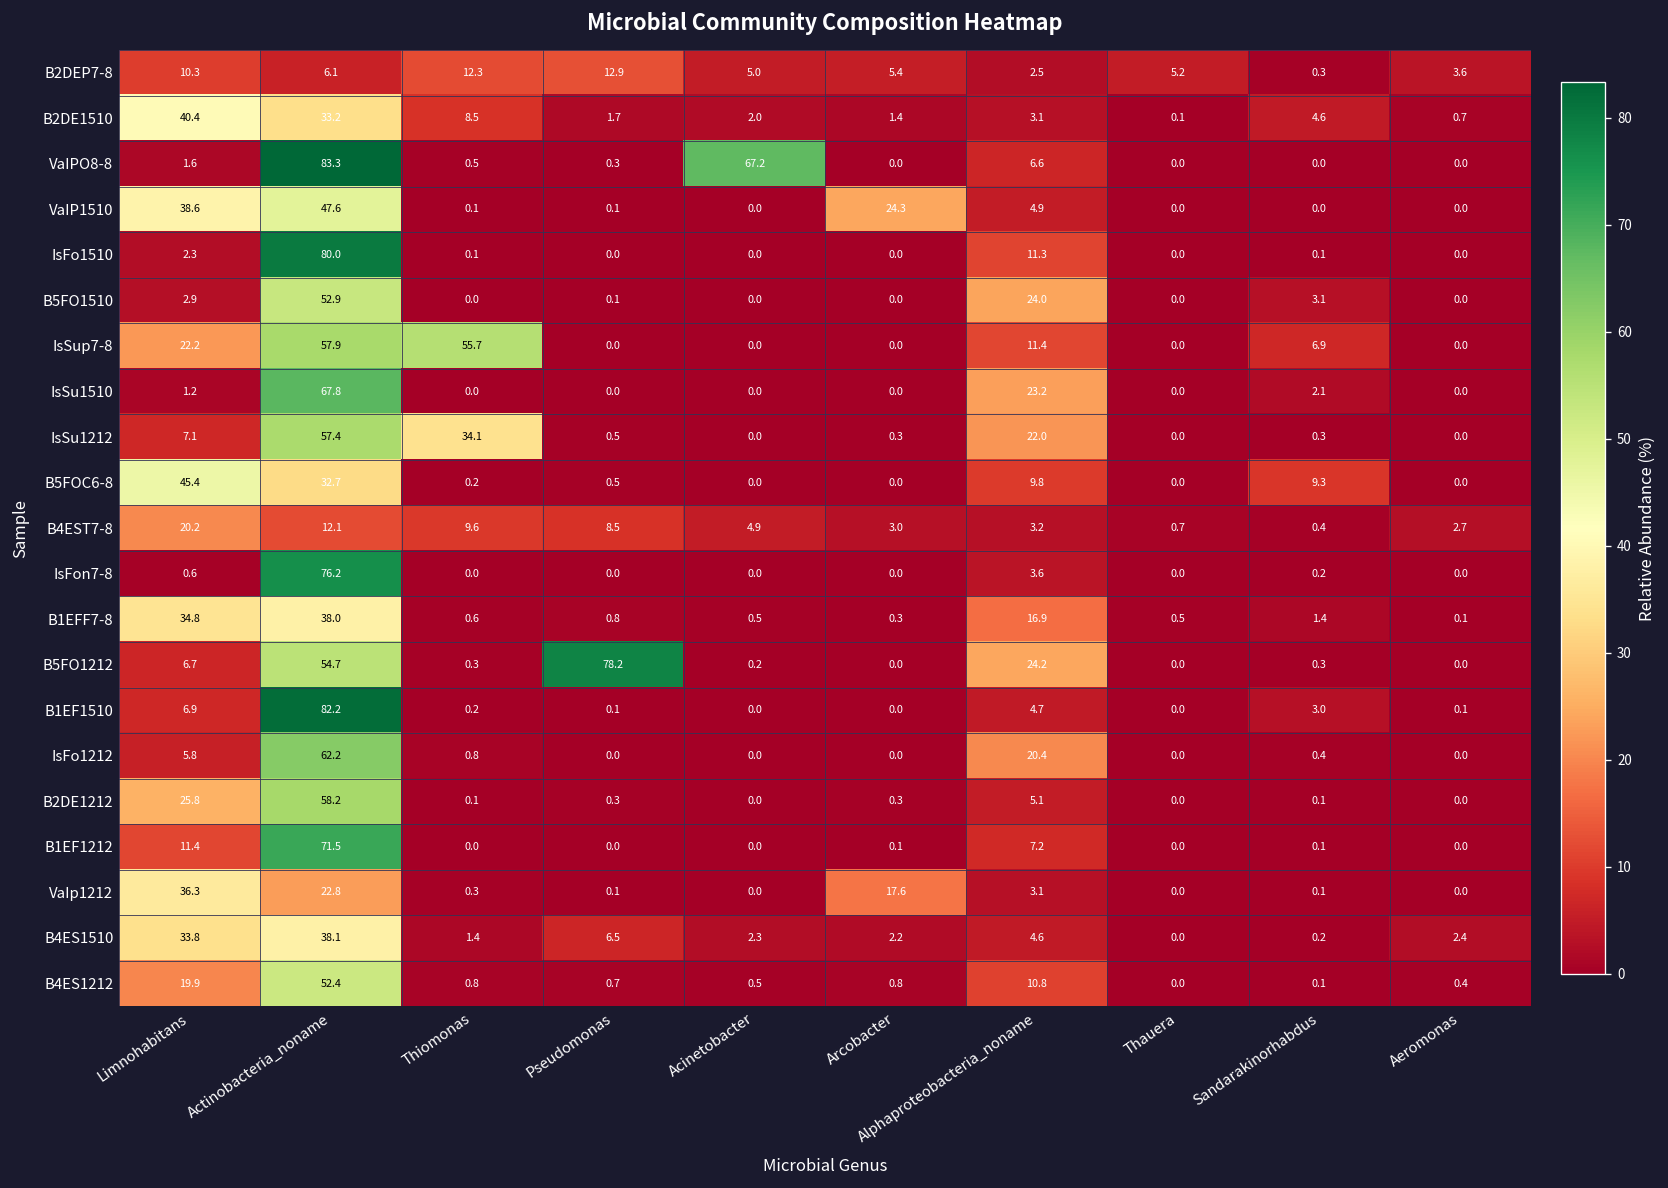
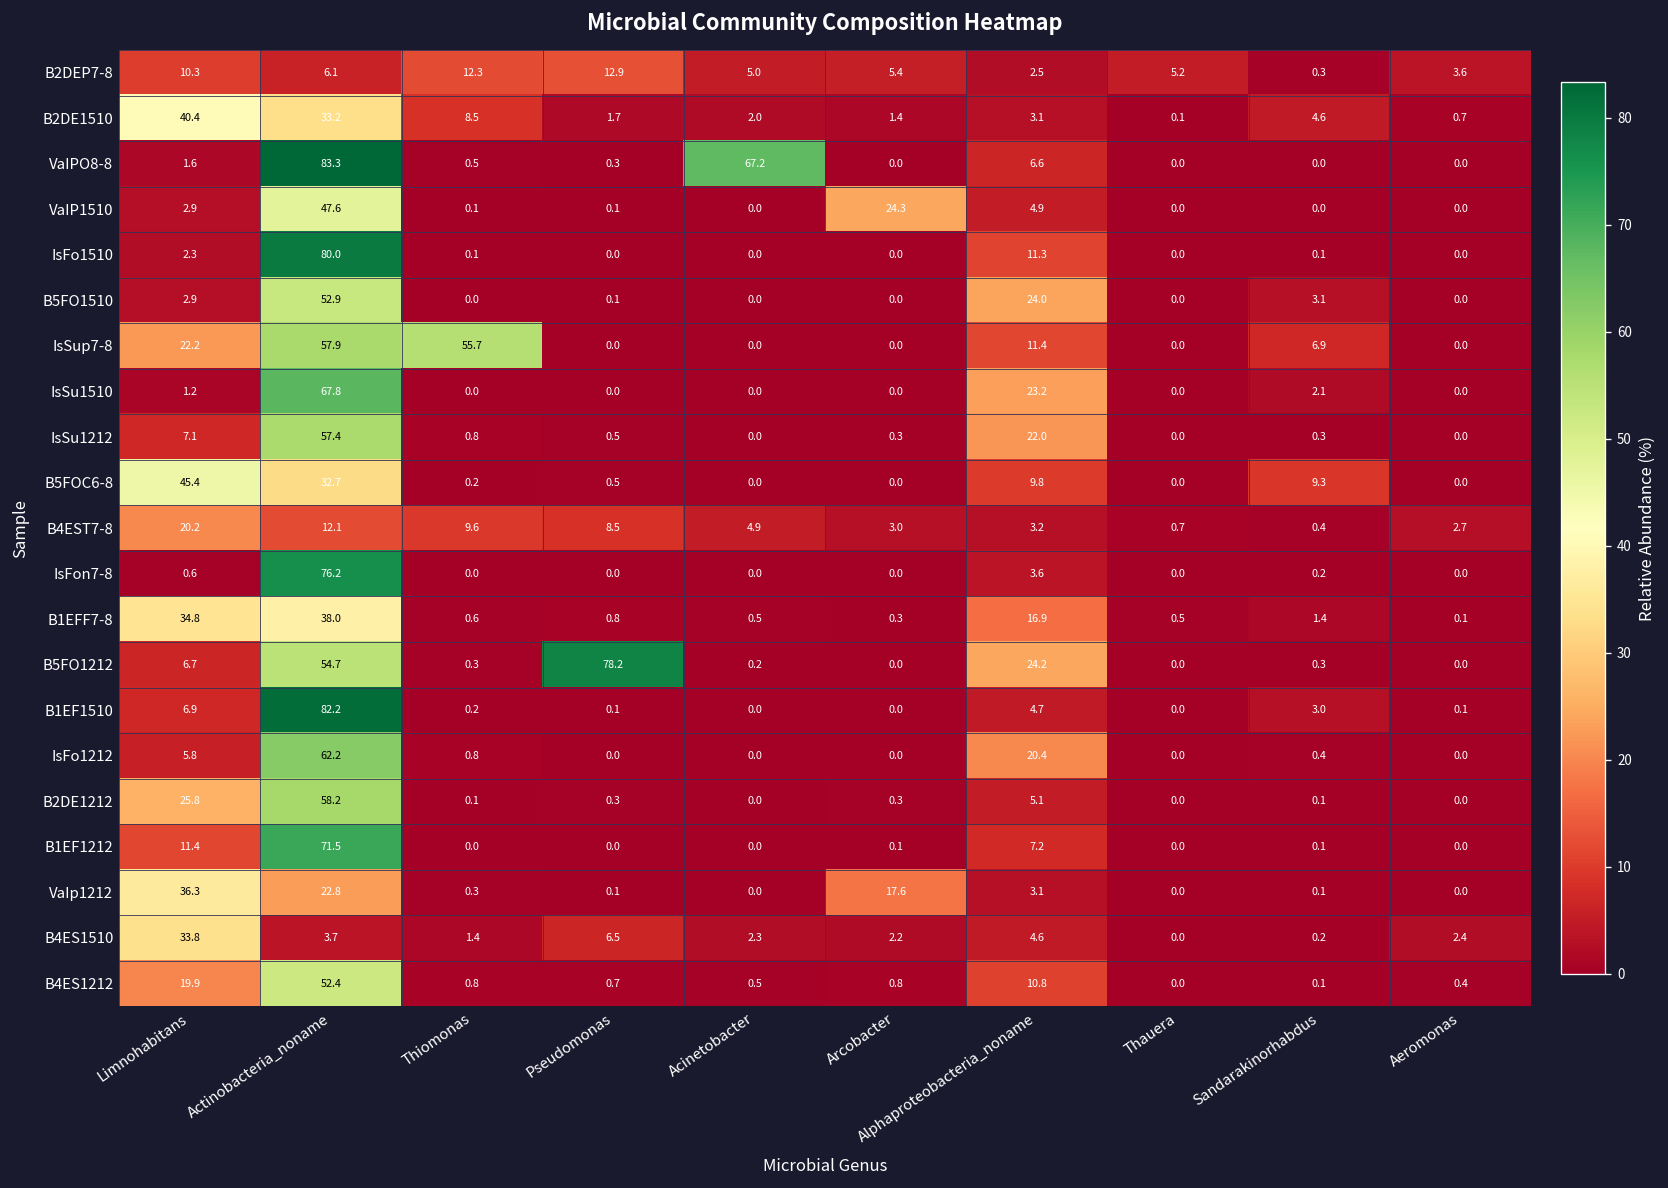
  {
    "VaIP1510": {
-     "Limnohabitans": 38.6,
+     "Limnohabitans": 2.9,
      "Actinobacteria_noname": 47.6,
      "Thiomonas": 0.1,
      "Pseudomonas": 0.1,
      "Acinetobacter": 0.0,
      "Arcobacter": 24.3,
      "Alphaproteobacteria_noname": 4.9,
      "Thauera": 0.0,
      "Sandarakinorhabdus": 0.0,
      "Aeromonas": 0.0
    },
    "IsSu1212": {
      "Limnohabitans": 7.1,
      "Actinobacteria_noname": 57.4,
-     "Thiomonas": 34.1,
+     "Thiomonas": 0.8,
      "Pseudomonas": 0.5,
      "Acinetobacter": 0.0,
      "Arcobacter": 0.3,
      "Alphaproteobacteria_noname": 22.0,
      "Thauera": 0.0,
      "Sandarakinorhabdus": 0.3,
      "Aeromonas": 0.0
    },
    "B4ES1510": {
      "Limnohabitans": 33.8,
-     "Actinobacteria_noname": 38.1,
+     "Actinobacteria_noname": 3.7,
      "Thiomonas": 1.4,
      "Pseudomonas": 6.5,
      "Acinetobacter": 2.3,
      "Arcobacter": 2.2,
      "Alphaproteobacteria_noname": 4.6,
      "Thauera": 0.0,
      "Sandarakinorhabdus": 0.2,
      "Aeromonas": 2.4
    }
  }
